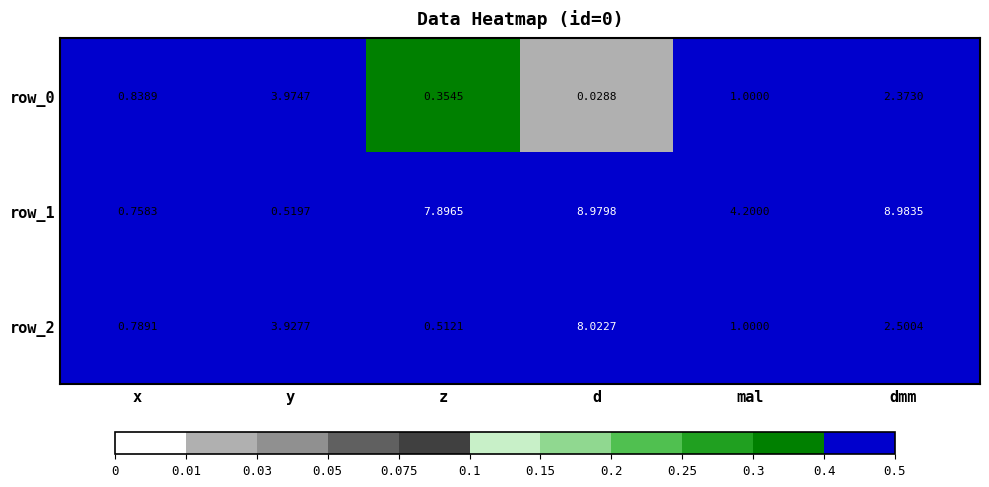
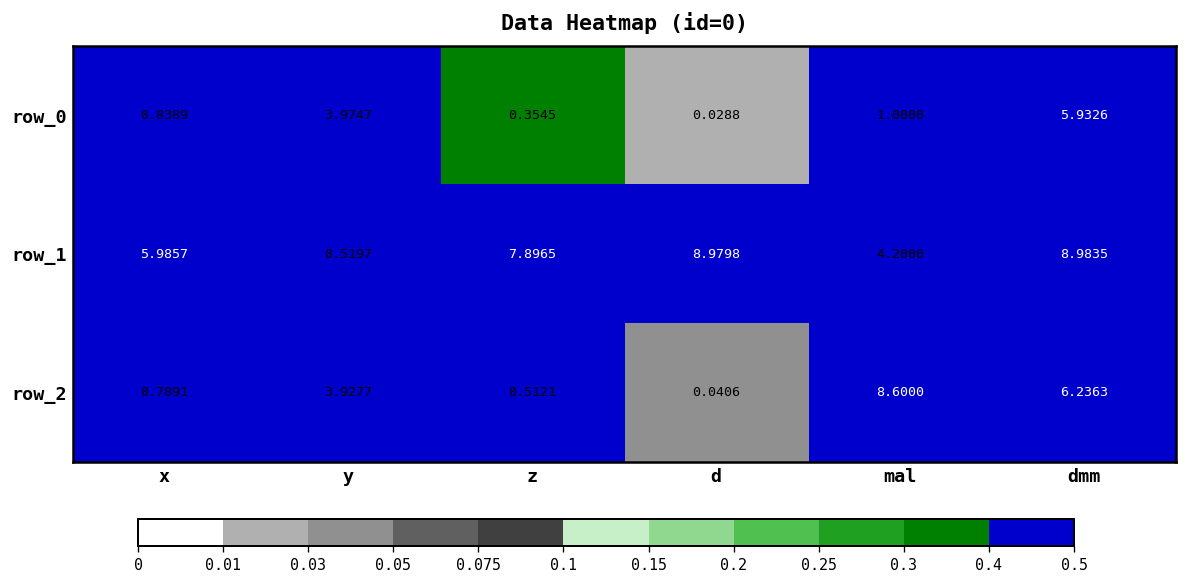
  {
    "Data Heatmap (id=0)": {
      "row_0": {
        "x": 0.8389,
        "y": 3.9747,
        "z": 0.3545,
        "d": 0.0288,
        "mal": 1.0000,
-       "dmm": 2.3730
+       "dmm": 5.9326
      },
      "row_1": {
-       "x": 0.7583,
+       "x": 5.9857,
        "y": 0.5197,
        "z": 7.8965,
        "d": 8.9798,
        "mal": 4.2000,
        "dmm": 8.9835
      },
      "row_2": {
        "x": 0.7891,
        "y": 3.9277,
        "z": 0.5121,
-       "d": 8.0227,
-       "mal": 1.0000,
-       "dmm": 2.5004
+       "d": 0.0406,
+       "mal": 8.6000,
+       "dmm": 6.2363
      }
    }
  }
